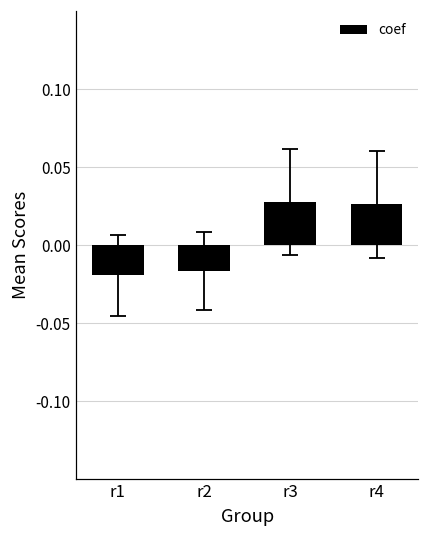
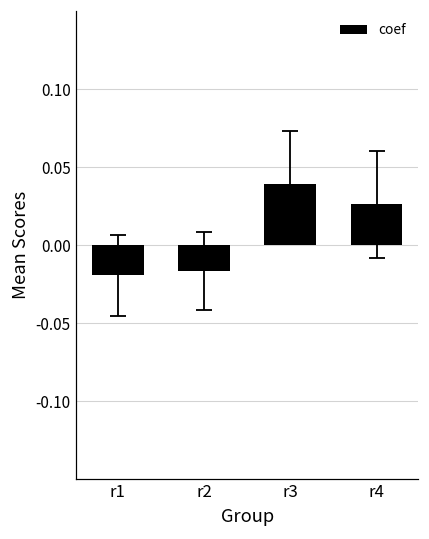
  {
    "coef": {
      "r1": -0.019,
      "r2": -0.017,
-     "r3": 0.027,
+     "r3": 0.039,
      "r4": 0.026
    }
  }
